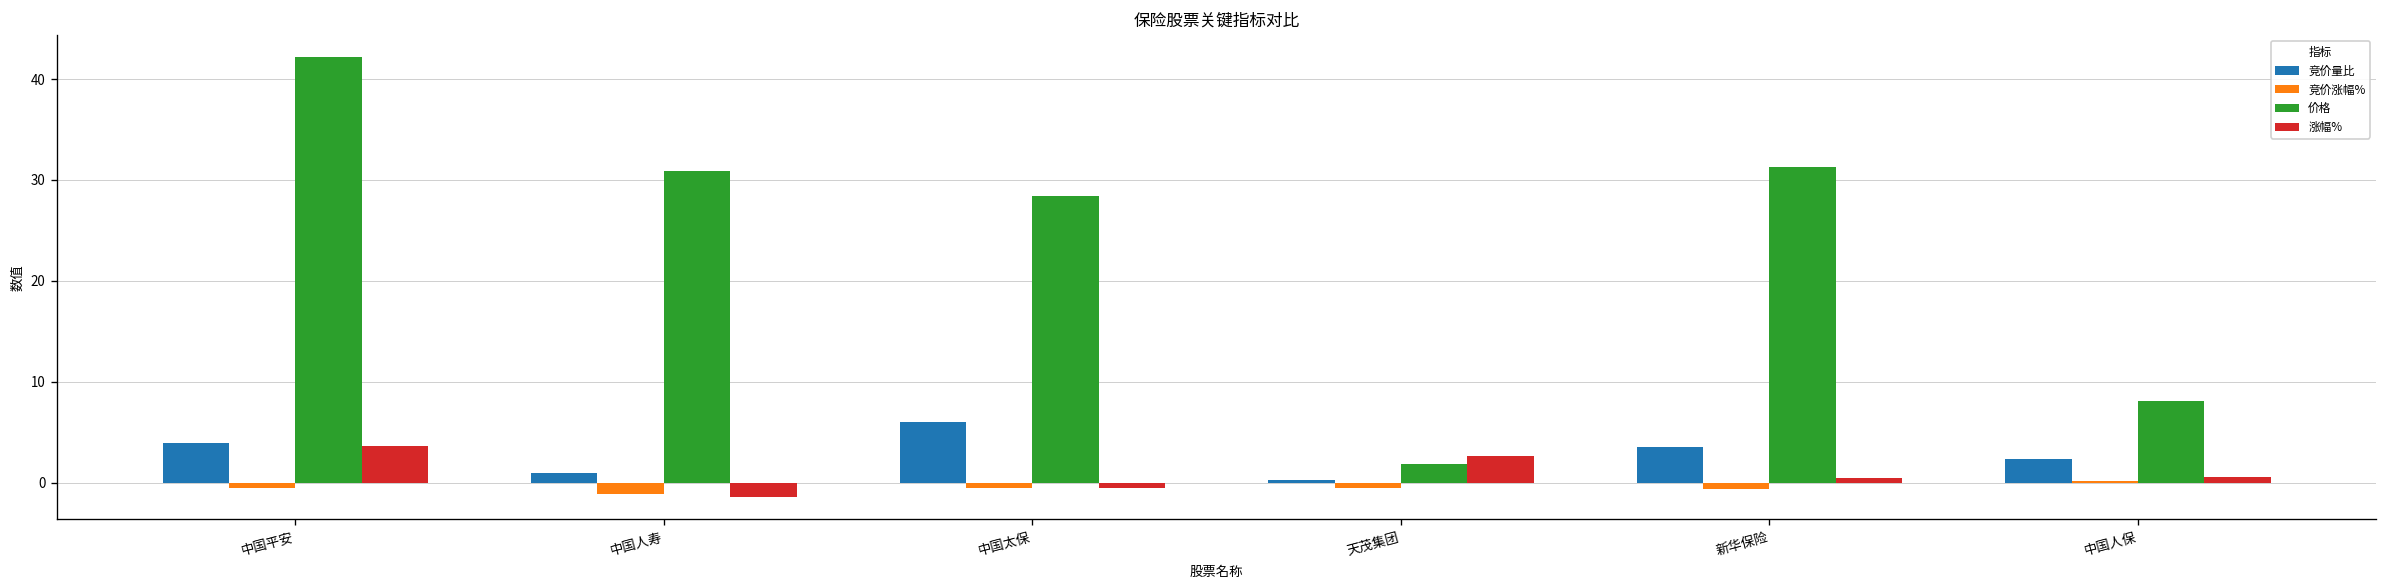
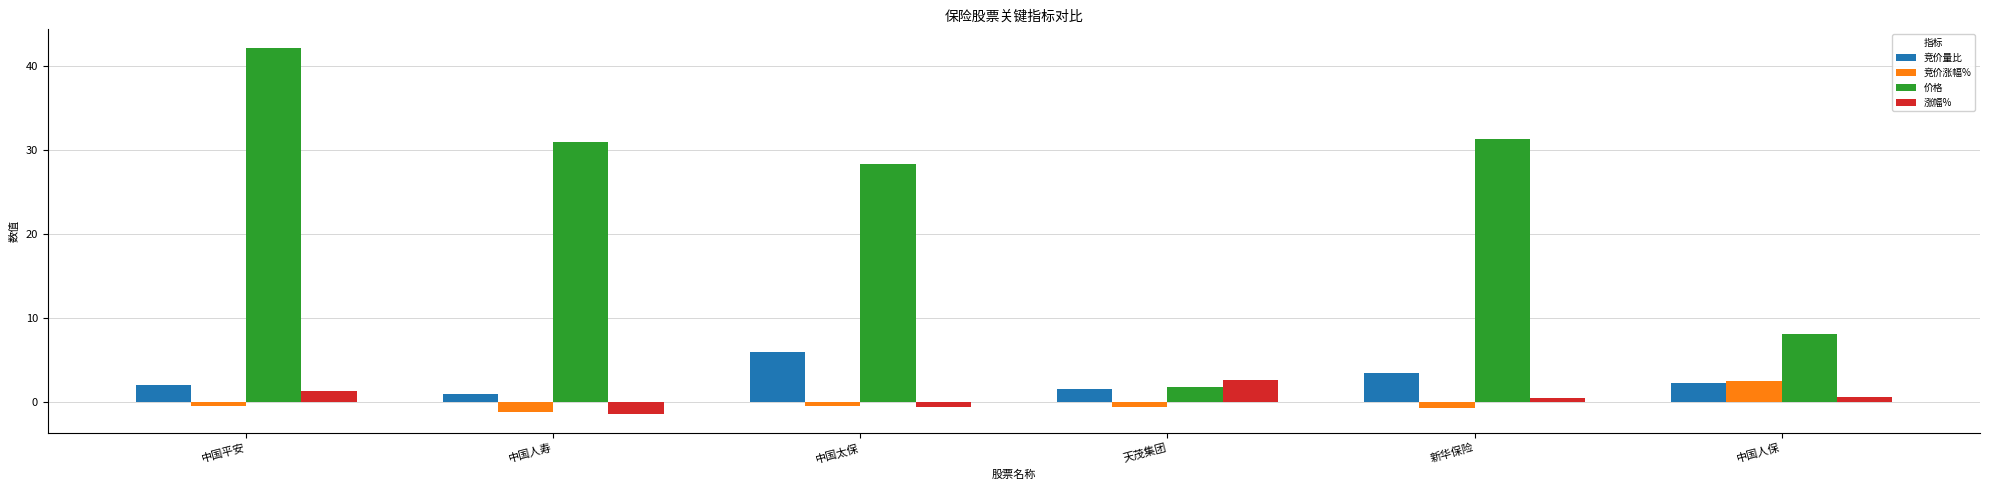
  {
    "竞价量比": {
-     "中国平安": 4,
+     "中国平安": 2,
      "中国人寿": 1,
      "中国太保": 6,
-     "天茂集团": 0,
+     "天茂集团": 2,
      "新华保险": 4,
      "中国人保": 2
    },
    "竞价涨幅%": {
      "中国平安": -1,
      "中国人寿": -1,
      "中国太保": 0,
      "天茂集团": -1,
      "新华保险": -1,
-     "中国人保": 0
+     "中国人保": 3
    },
    "价格": {
      "中国平安": 42,
      "中国人寿": 31,
      "中国太保": 28,
      "天茂集团": 2,
      "新华保险": 31,
      "中国人保": 8
    },
    "涨幅%": {
-     "中国平安": 4,
+     "中国平安": 1,
      "中国人寿": -1,
      "中国太保": -1,
      "天茂集团": 3,
      "新华保险": 1,
      "中国人保": 1
    }
  }
